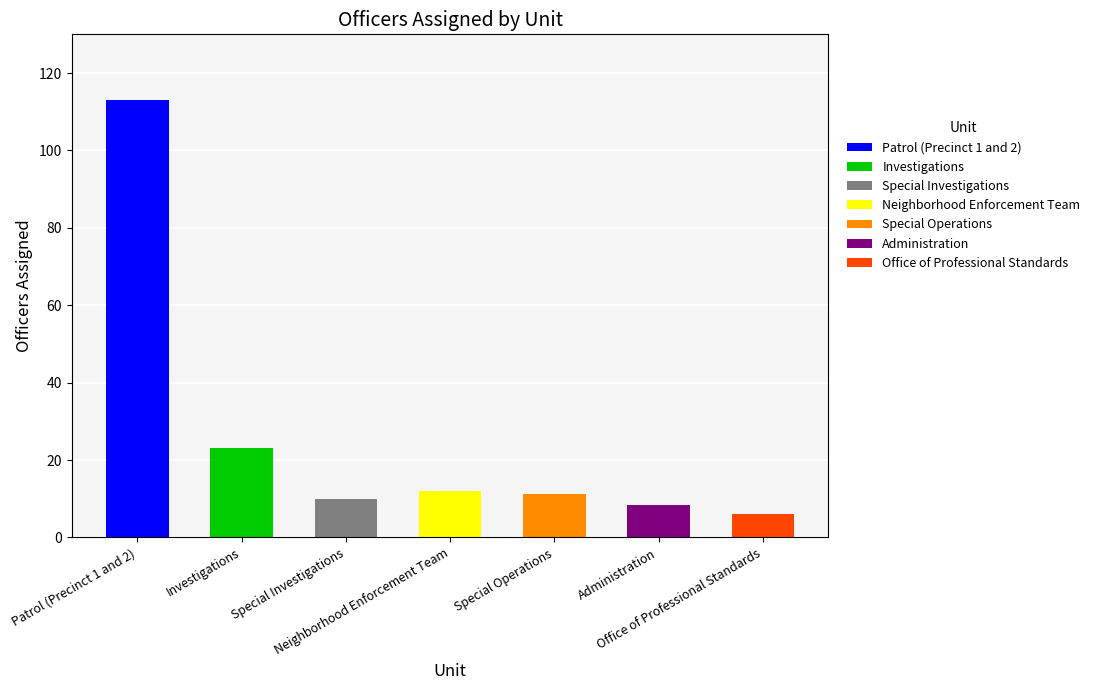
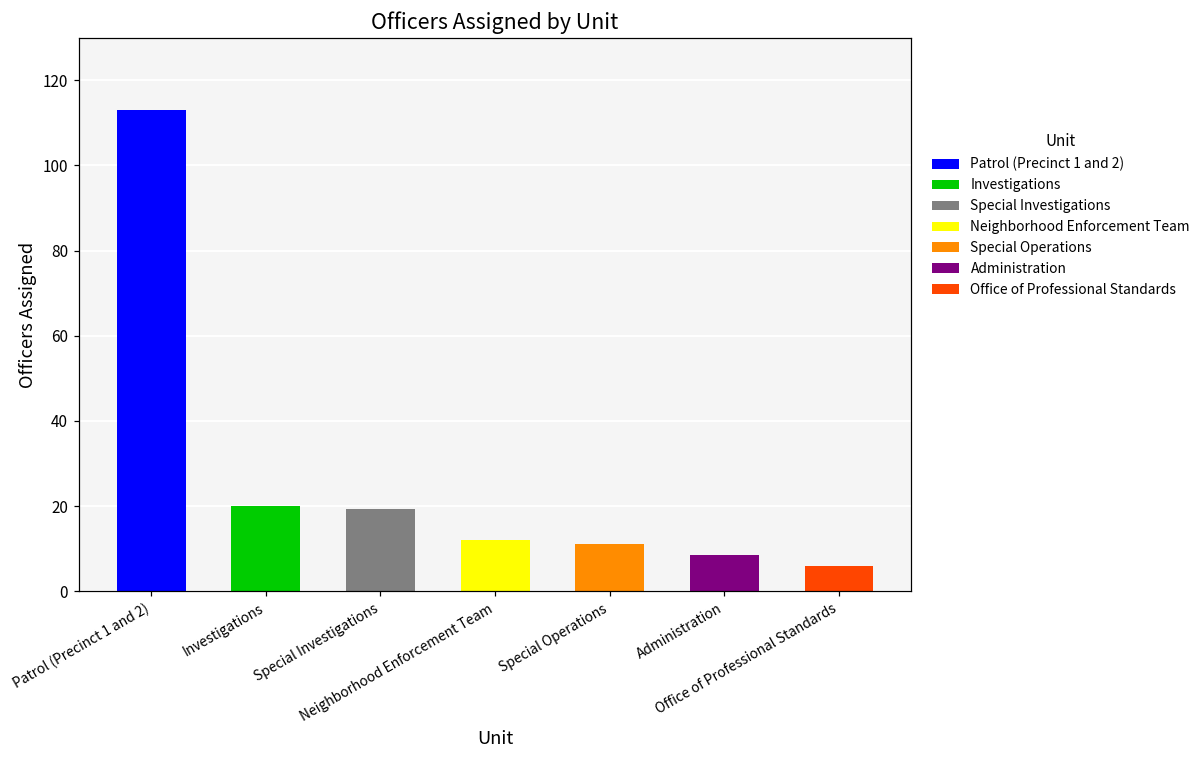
  {
    "Patrol (Precinct 1 and 2)": 113,
-   "Investigations": 23,
-   "Special Investigations": 10,
+   "Investigations": 20,
+   "Special Investigations": 19,
    "Neighborhood Enforcement Team": 12,
    "Special Operations": 11,
    "Administration": 9,
    "Office of Professional Standards": 6
  }
